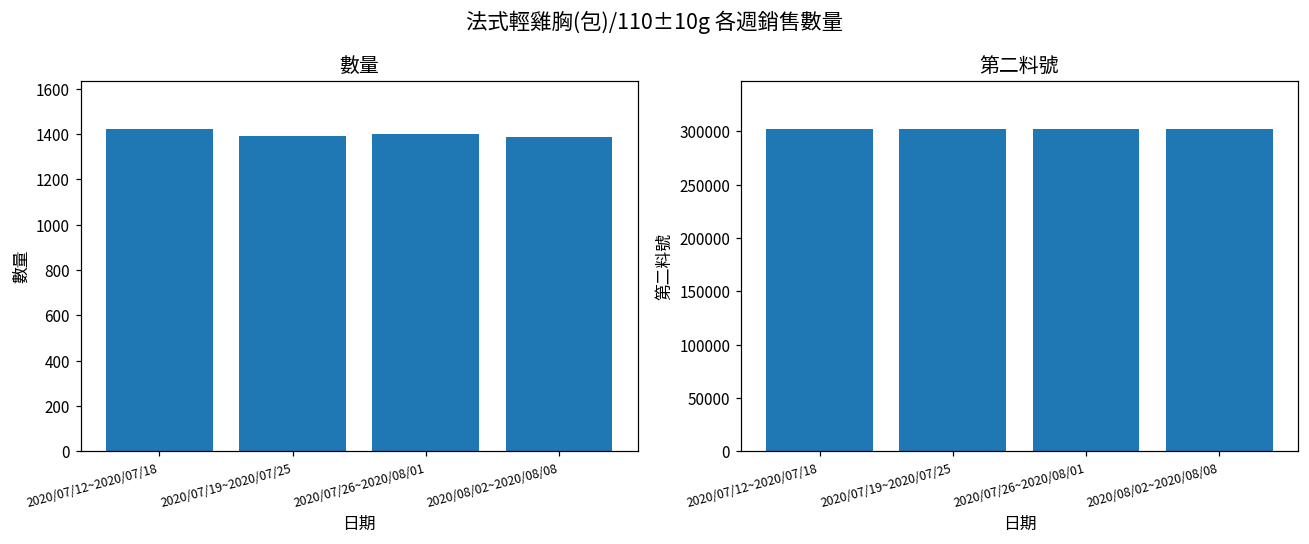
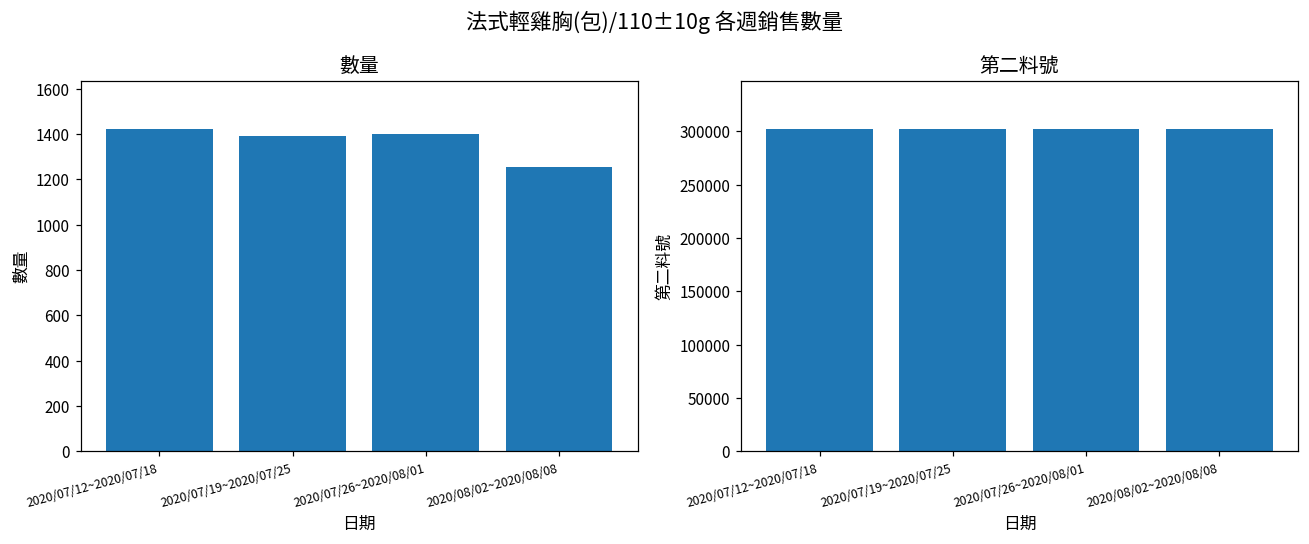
  {
    "數量": {
      "2020/07/12~2020/07/18": 1420,
      "2020/07/19~2020/07/25": 1390,
      "2020/07/26~2020/08/01": 1400,
-     "2020/08/02~2020/08/08": 1390
+     "2020/08/02~2020/08/08": 1250
    },
    "第二料號": {
      "2020/07/12~2020/07/18": 300000,
      "2020/07/19~2020/07/25": 300000,
      "2020/07/26~2020/08/01": 300000,
      "2020/08/02~2020/08/08": 300000
    }
  }
